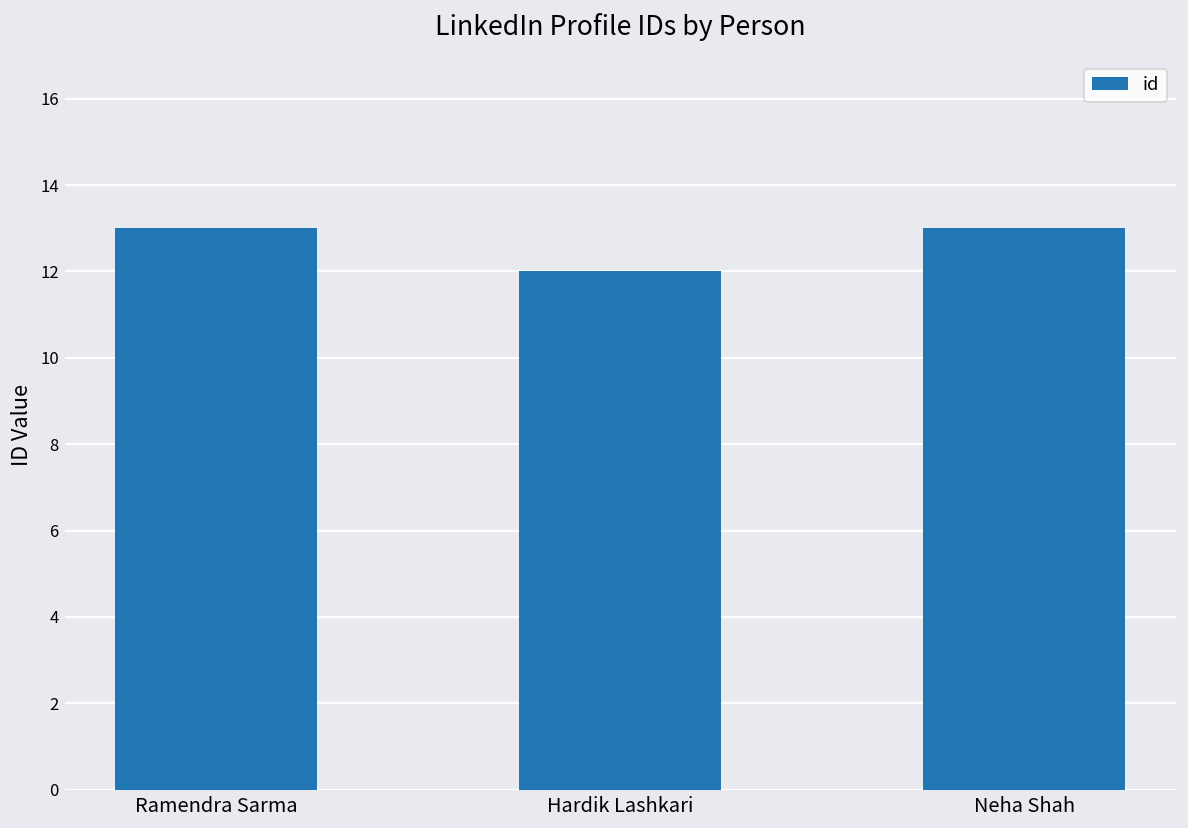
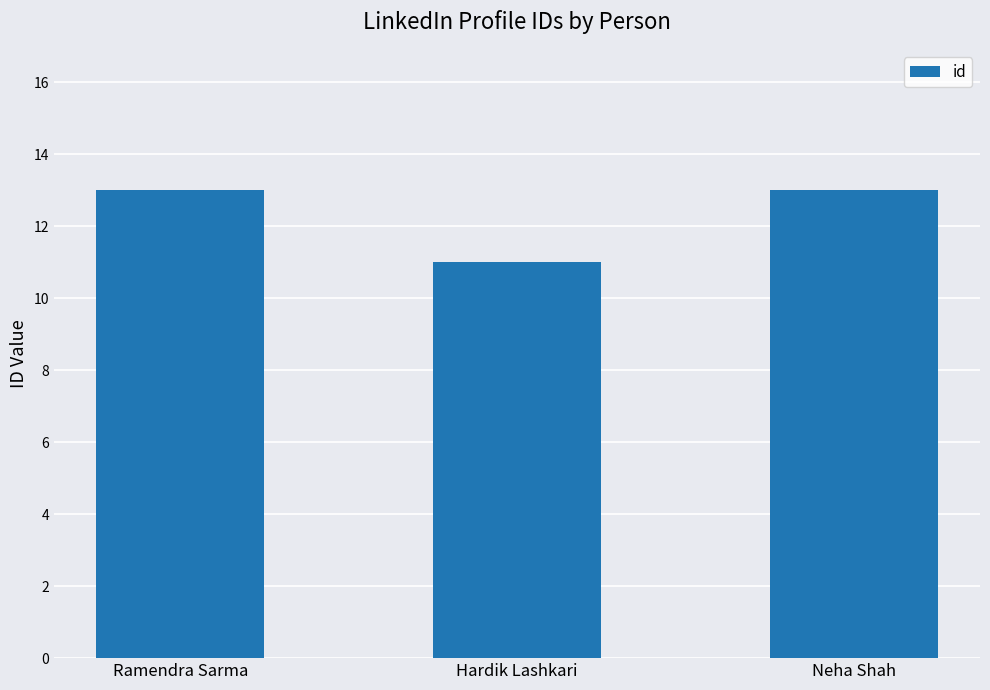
  {
    "Ramendra Sarma": 13,
-   "Hardik Lashkari": 12,
+   "Hardik Lashkari": 11,
    "Neha Shah": 13
  }
